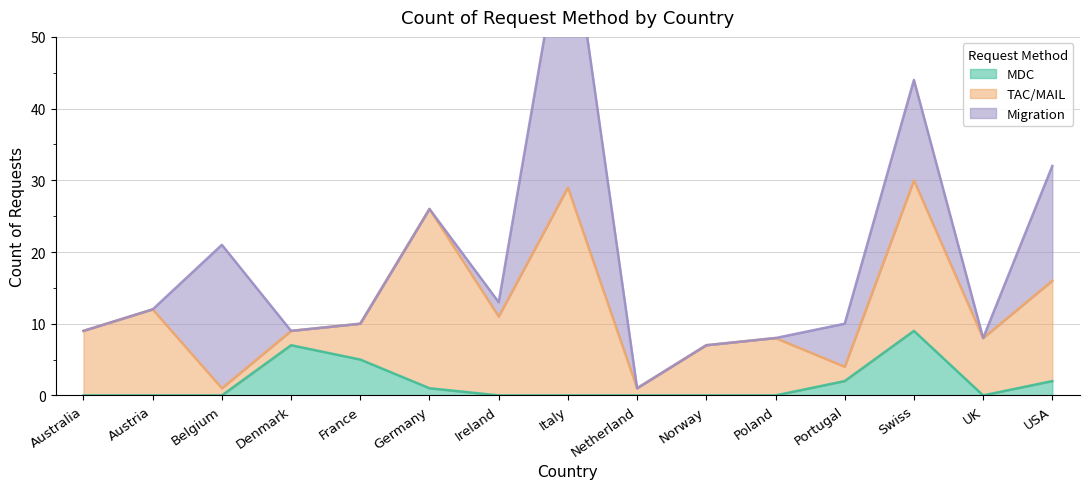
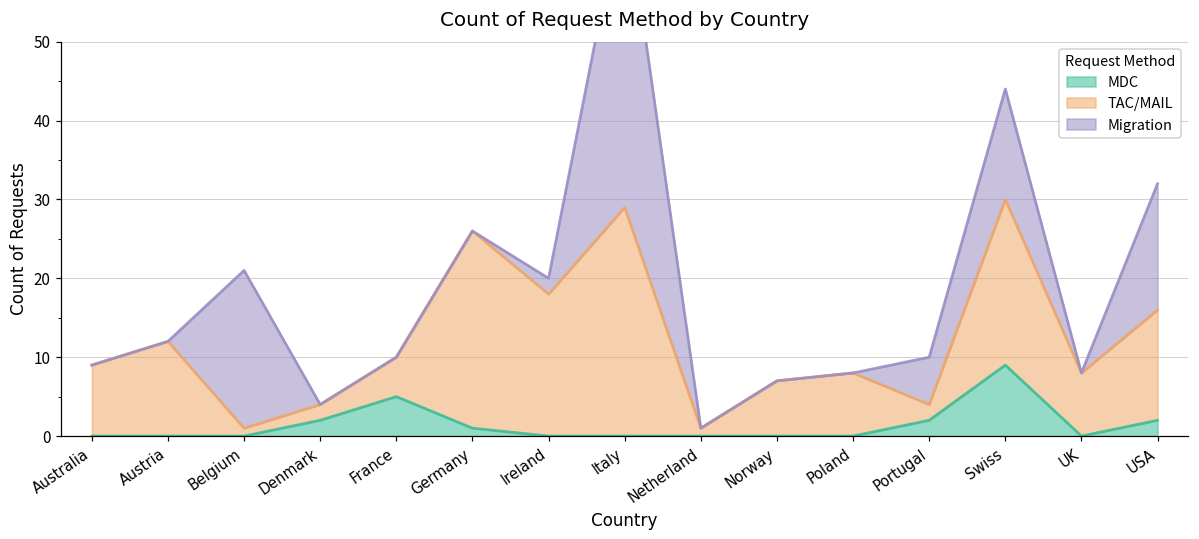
  {
    "MDC": {
      "Australia": 0,
      "Austria": 0,
      "Belgium": 0,
-     "Denmark": 7,
+     "Denmark": 2,
      "France": 5,
      "Germany": 1,
      "Ireland": 0,
      "Italy": 0,
      "Netherland": 0,
      "Norway": 0,
      "Poland": 0,
      "Portugal": 2,
      "Swiss": 9,
      "UK": 0,
      "USA": 2
    },
    "TAC/MAIL": {
      "Belgium": 1,
-     "Ireland": 11,
+     "Ireland": 18,
      "Italy": 29,
      "Portugal": 2,
      "Swiss": 21,
      "USA": 14
    },
    "Migration": {
      "Belgium": 20,
      "Ireland": 2,
      "Portugal": 6,
      "Swiss": 14,
      "USA": 16
    }
  }
